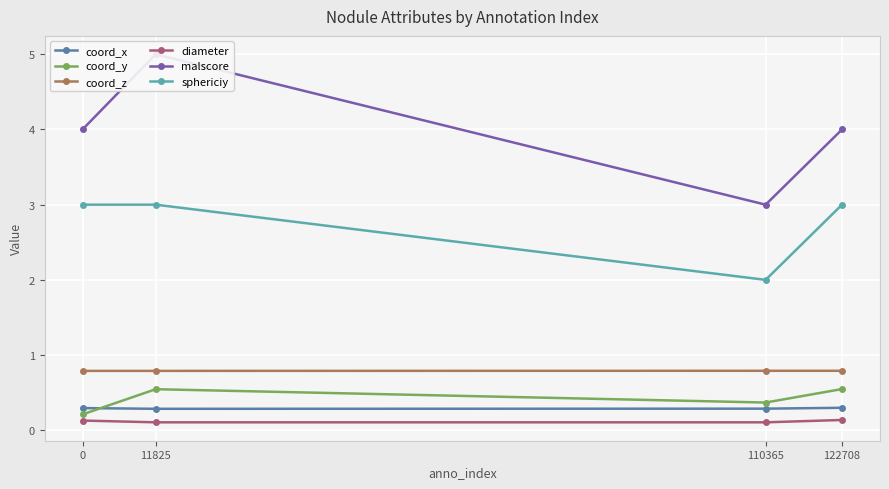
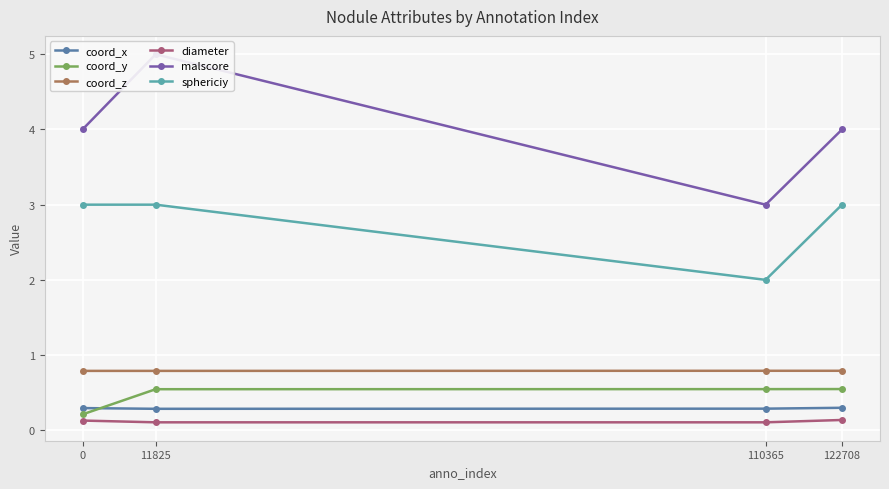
  {
    "coord_y": {
      "0": 0.2,
      "11825": 0.5,
-     "110365": 0.4,
+     "110365": 0.5,
      "122708": 0.5
    }
  }
